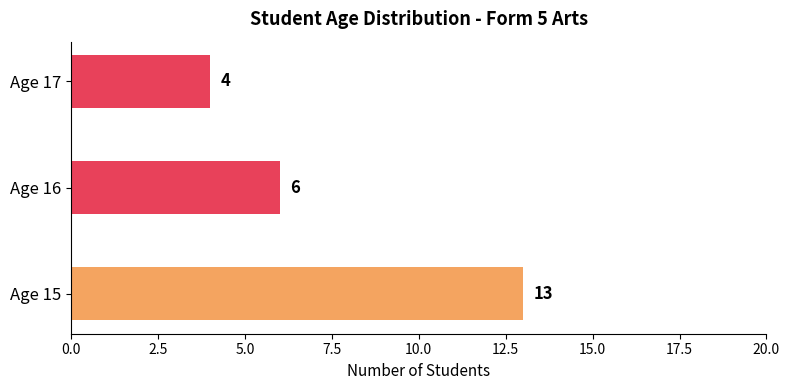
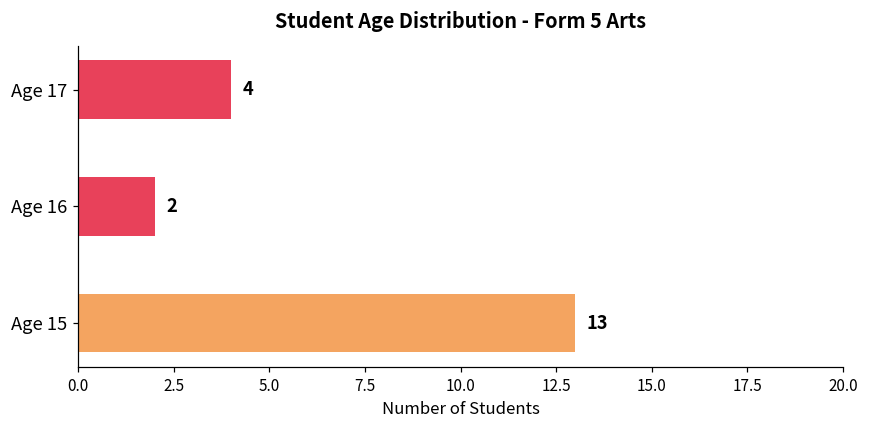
  {
    "Age 17": 4,
-   "Age 16": 6,
+   "Age 16": 2,
    "Age 15": 13
  }
